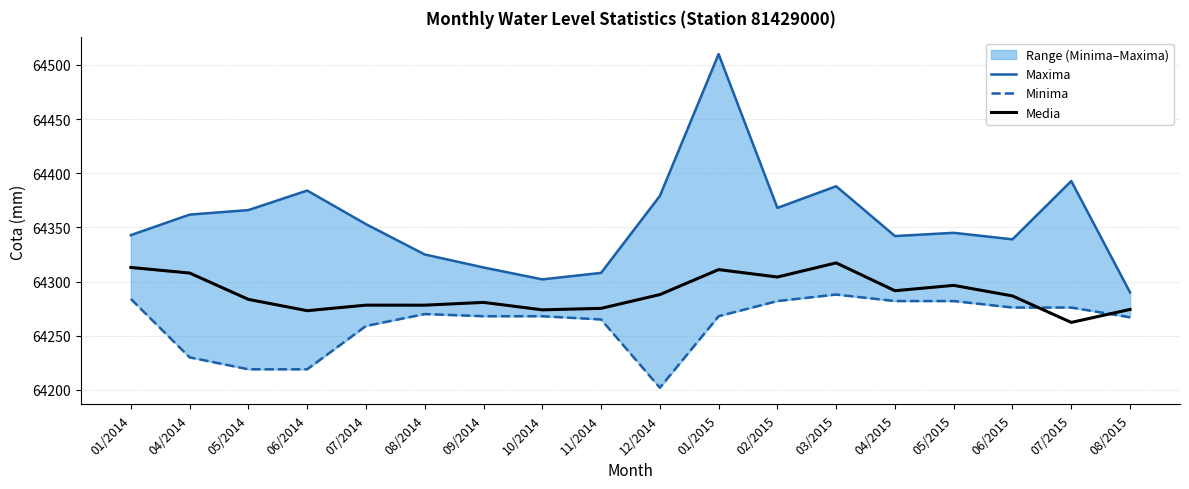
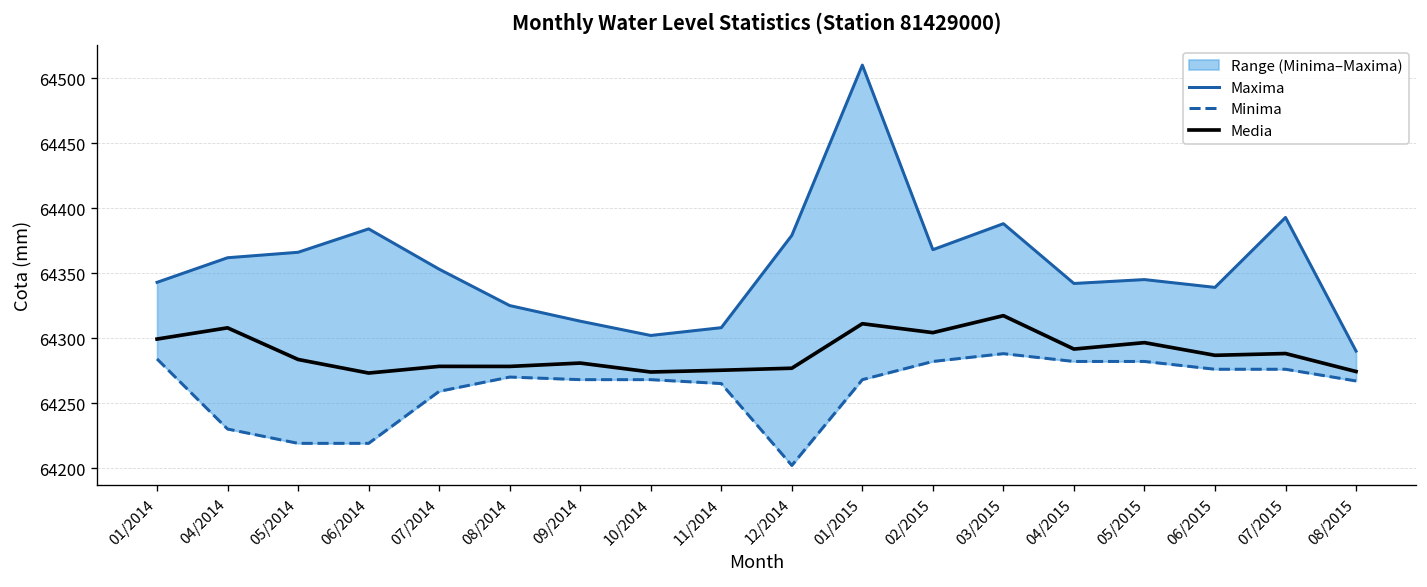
  {
    "Range (Minima–Maxima)": {
      "01/2014": 64343,
      "04/2014": 64362,
      "05/2014": 64366,
      "06/2014": 64384,
      "07/2014": 64353,
      "08/2014": 64325,
      "09/2014": 64313,
      "10/2014": 64302,
      "11/2014": 64308,
      "12/2014": 64379,
      "01/2015": 64510,
      "02/2015": 64368,
      "03/2015": 64388,
      "04/2015": 64342,
      "05/2015": 64345,
      "06/2015": 64339,
      "07/2015": 64393,
      "08/2015": 64290
    },
    "Minima": {
      "01/2014": 64284,
      "04/2014": 64230,
      "05/2014": 64219,
      "06/2014": 64219,
      "07/2014": 64259,
      "08/2014": 64270,
      "09/2014": 64268,
      "10/2014": 64268,
      "11/2014": 64265,
      "12/2014": 64202,
      "01/2015": 64268,
      "02/2015": 64282,
      "03/2015": 64288,
      "04/2015": 64282,
      "05/2015": 64282,
      "06/2015": 64276,
      "07/2015": 64276,
      "08/2015": 64267
    },
    "Media": {
-     "01/2014": 64313,
+     "01/2014": 64299,
      "04/2014": 64308,
      "05/2014": 64284,
      "06/2014": 64273,
      "07/2014": 64278,
      "08/2014": 64278,
      "09/2014": 64281,
      "10/2014": 64274,
      "11/2014": 64275,
-     "12/2014": 64288,
+     "12/2014": 64277,
      "01/2015": 64311,
      "02/2015": 64304,
      "03/2015": 64317,
      "04/2015": 64292,
      "05/2015": 64296,
      "06/2015": 64287,
-     "07/2015": 64262,
+     "07/2015": 64288,
      "08/2015": 64274
    }
  }
